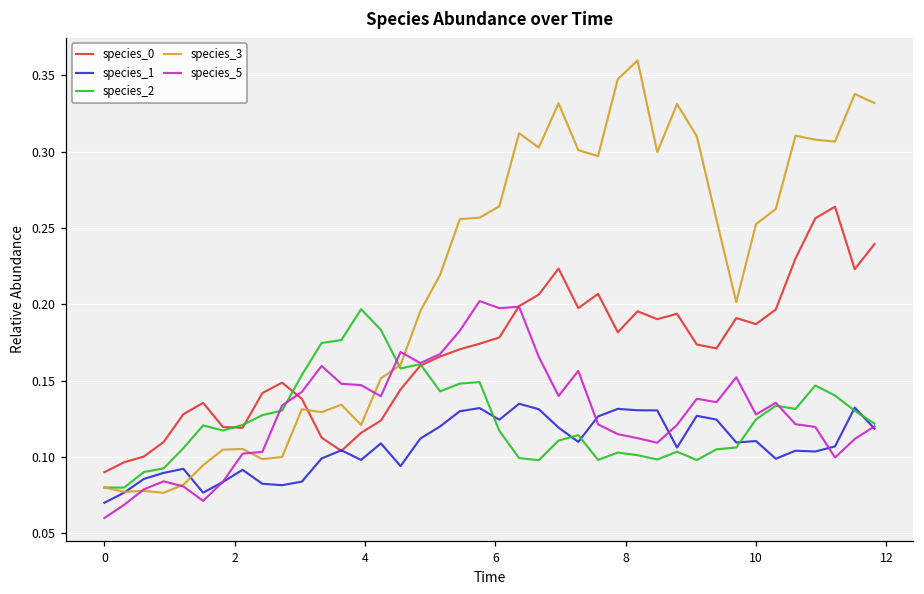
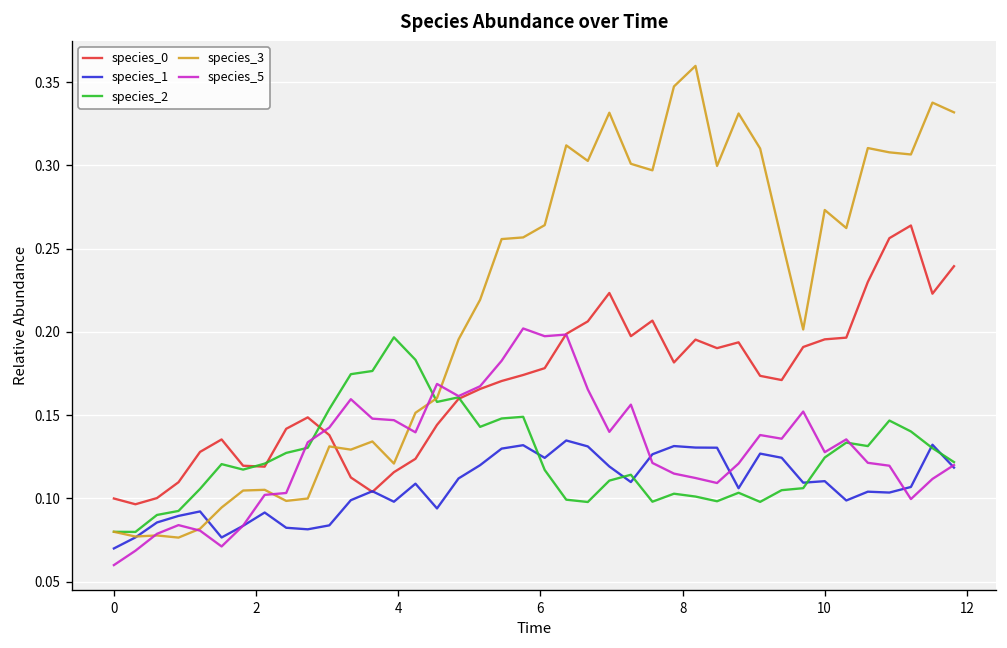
  {
    "species_0": {
-     "0": 0.09,
-     "10": 0.187
+     "0": 0.10,
+     "10": 0.196
    },
    "species_1": {
      "0": 0.070,
      "10": 0.110
    },
    "species_2": {
      "10": 0.125
    },
    "species_3": {
-     "10": 0.253
+     "10": 0.273
    },
    "species_5": {
      "0": 0.060,
      "10": 0.128
    }
  }
